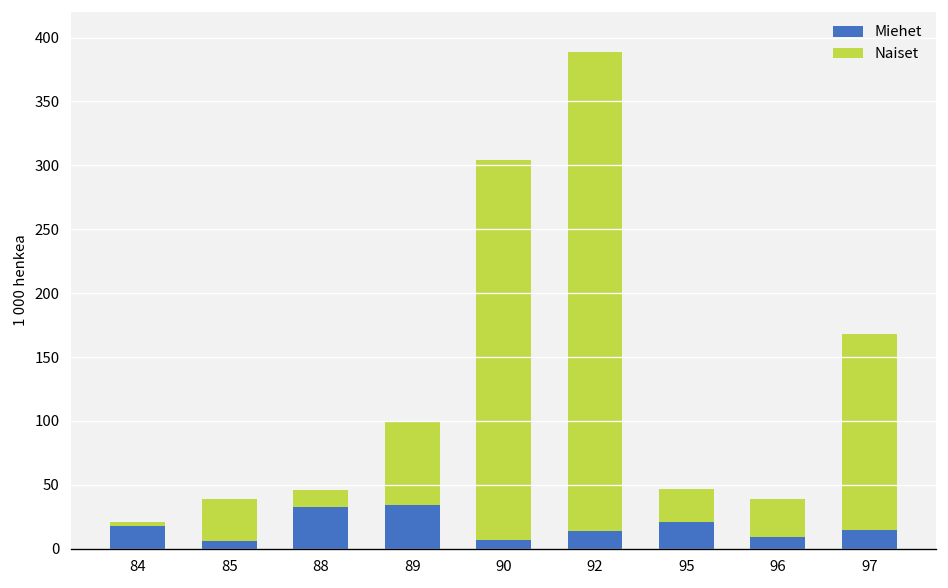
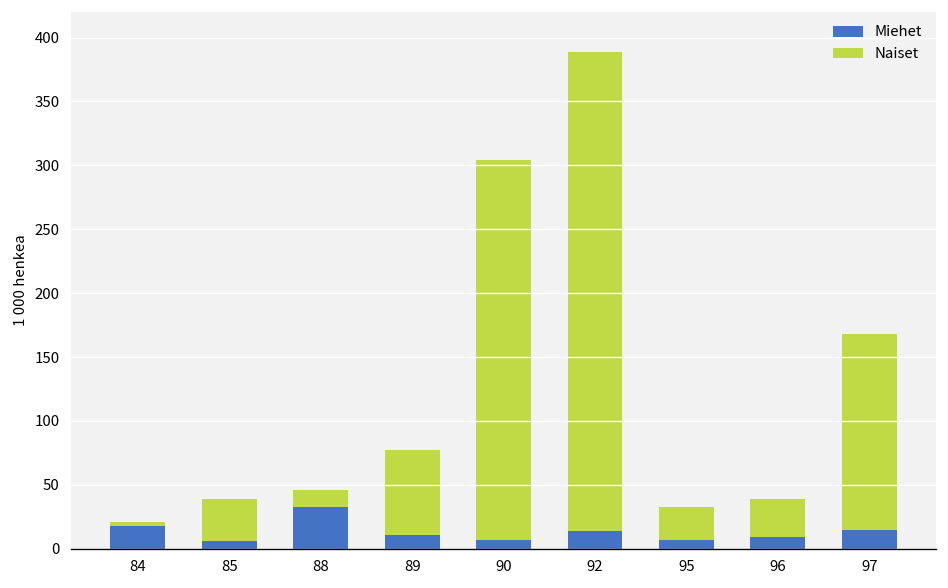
  {
    "Miehet": {
      "84": 18,
      "85": 6,
      "88": 33,
-     "89": 34,
+     "89": 11,
      "90": 7,
      "92": 14,
-     "95": 21,
+     "95": 7,
      "96": 9,
      "97": 15
    },
    "Naiset": {
      "84": 3,
      "85": 33,
      "88": 13,
      "89": 66,
      "90": 297,
      "92": 375,
      "95": 26,
      "96": 30,
      "97": 153
    }
  }
